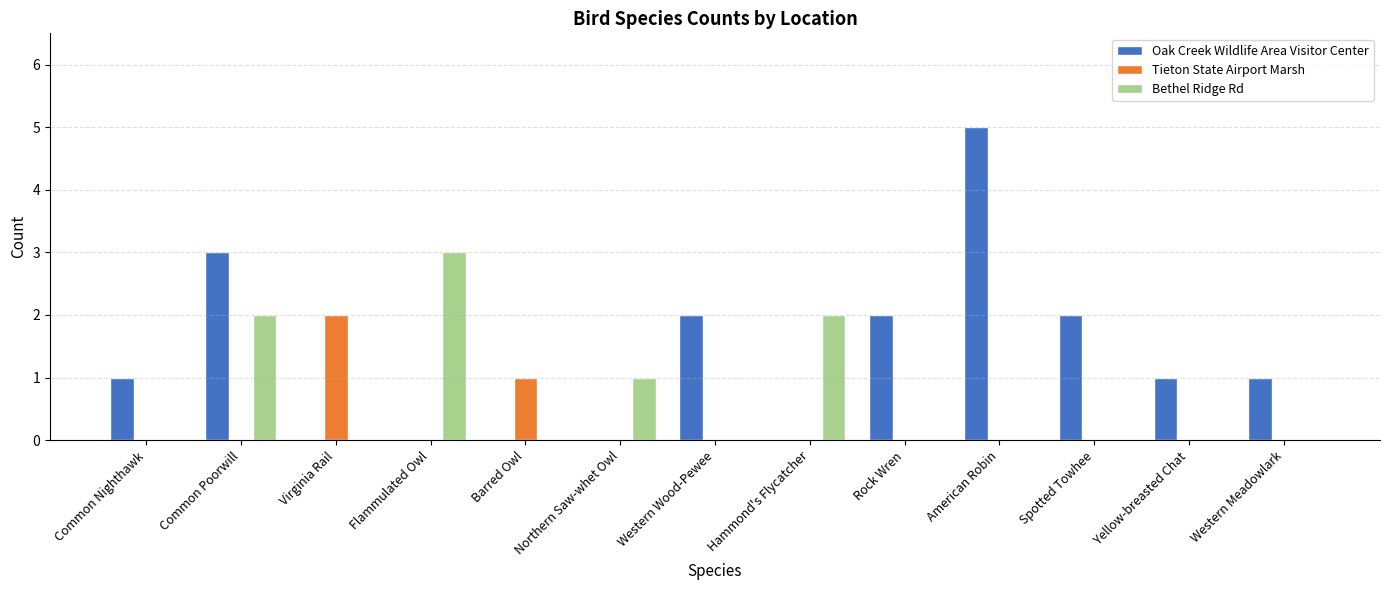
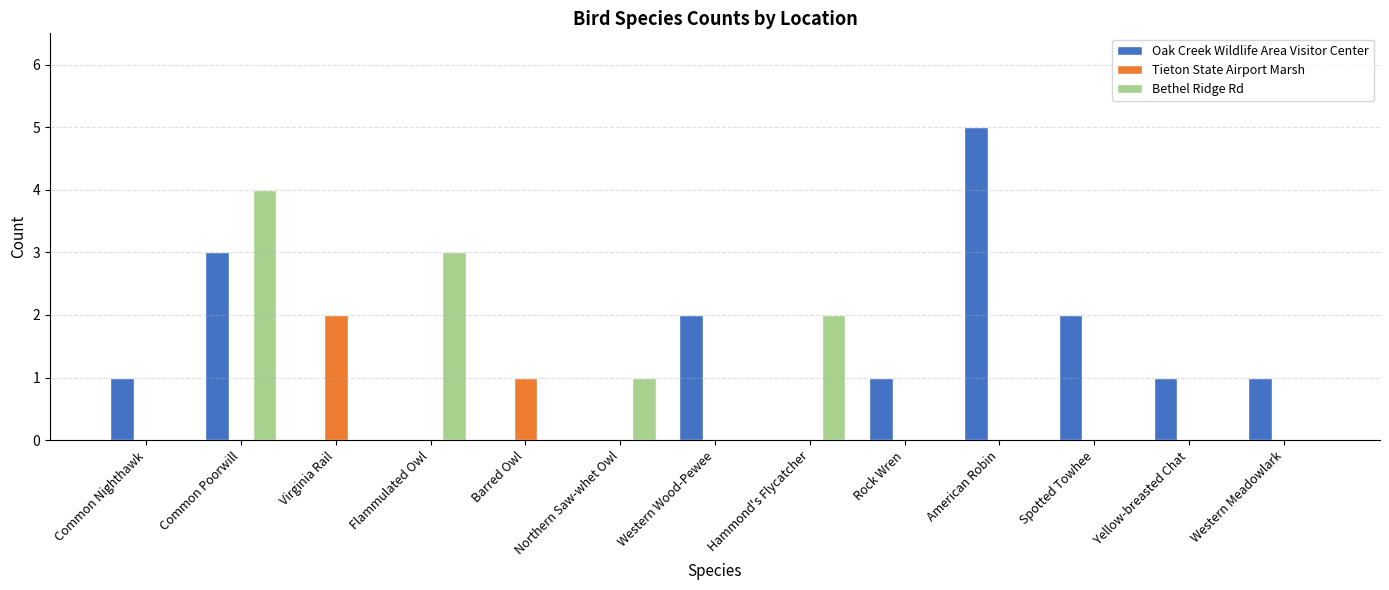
  {
    "Oak Creek Wildlife Area Visitor Center": {
      "Common Nighthawk": 1,
      "Common Poorwill": 3,
      "Virginia Rail": 0,
      "Flammulated Owl": 0,
      "Barred Owl": 0,
      "Northern Saw-whet Owl": 0,
      "Western Wood-Pewee": 2,
      "Hammond's Flycatcher": 0,
-     "Rock Wren": 2,
+     "Rock Wren": 1,
      "American Robin": 5,
      "Spotted Towhee": 2,
      "Yellow-breasted Chat": 1,
      "Western Meadowlark": 1
    },
    "Tieton State Airport Marsh": {
      "Common Nighthawk": 0,
      "Common Poorwill": 0,
      "Virginia Rail": 2,
      "Flammulated Owl": 0,
      "Barred Owl": 1,
      "Northern Saw-whet Owl": 0,
      "Western Wood-Pewee": 0,
      "Hammond's Flycatcher": 0,
      "Rock Wren": 0,
      "American Robin": 0,
      "Spotted Towhee": 0,
      "Yellow-breasted Chat": 0,
      "Western Meadowlark": 0
    },
    "Bethel Ridge Rd": {
      "Common Nighthawk": 0,
-     "Common Poorwill": 2,
+     "Common Poorwill": 4,
      "Virginia Rail": 0,
      "Flammulated Owl": 3,
      "Barred Owl": 0,
      "Northern Saw-whet Owl": 1,
      "Western Wood-Pewee": 0,
      "Hammond's Flycatcher": 2,
      "Rock Wren": 0,
      "American Robin": 0,
      "Spotted Towhee": 0,
      "Yellow-breasted Chat": 0,
      "Western Meadowlark": 0
    }
  }
